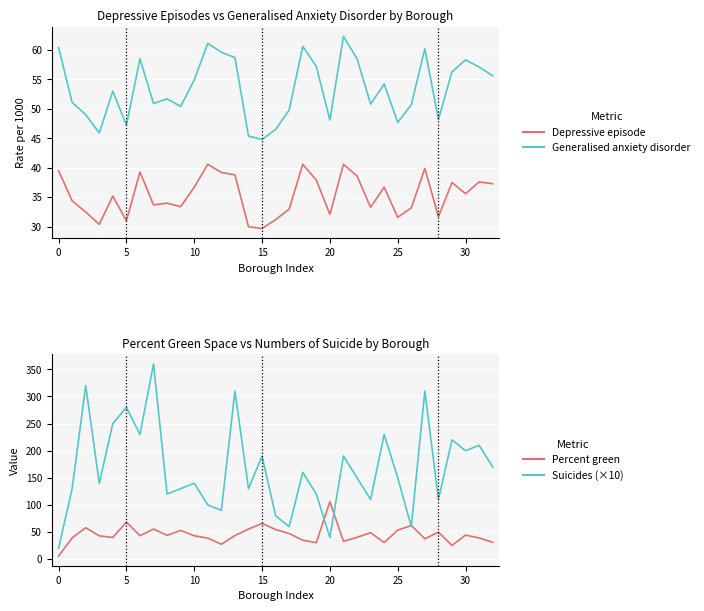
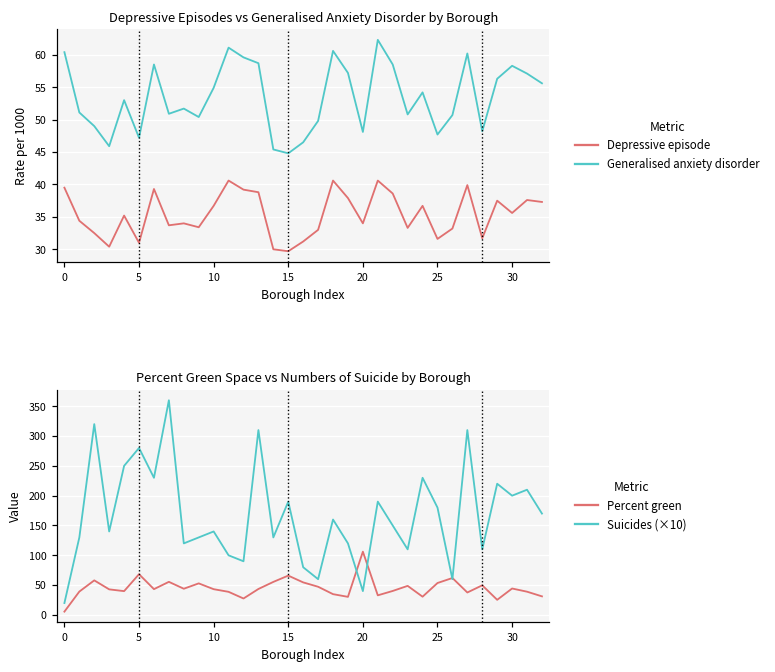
  {
    "Depressive Episodes vs Generalised Anxiety Disorder by Borough": {
      "Depressive episode": {
        "0": 40,
        "5": 31,
        "10": 37,
        "15": 30,
-       "20": 32,
+       "20": 34,
        "25": 32,
        "30": 36
      },
      "Generalised anxiety disorder": {
        "0": 60,
        "5": 47,
        "10": 55,
        "15": 45,
        "20": 48,
        "25": 48,
        "30": 58
      }
    },
    "Percent Green Space vs Numbers of Suicide by Borough": {
      "Percent green": {
        "0": 10,
        "5": 70,
        "10": 40,
        "15": 70,
        "20": 110,
        "25": 50,
        "30": 40
      },
      "Suicides (×10)": {
        "0": 20,
        "5": 280,
        "10": 140,
        "15": 190,
        "20": 40,
-       "25": 150,
+       "25": 180,
        "30": 200
      }
    }
  }
